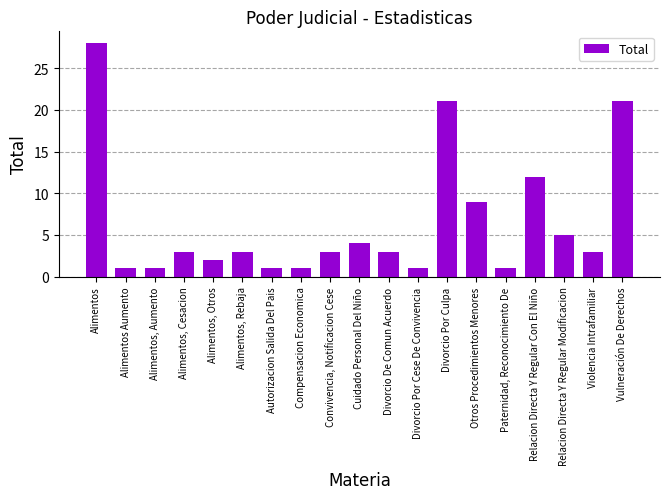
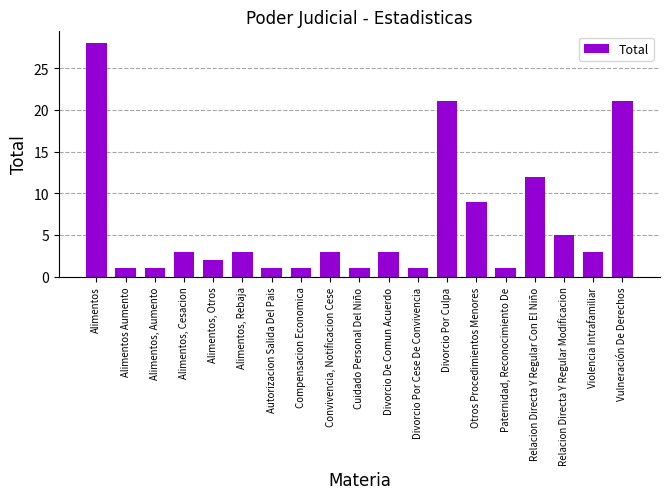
  {
    "Alimentos": 28,
    "Alimentos Aumento": 1,
    "Alimentos, Aumento": 1,
    "Alimentos, Cesacion": 3,
    "Alimentos, Otros": 2,
    "Alimentos, Rebaja": 3,
    "Autorizacion Salida Del Pais": 1,
    "Compensacion Economica": 1,
    "Convivencia, Notificacion Cese": 3,
-   "Cuidado Personal Del Niño": 4,
+   "Cuidado Personal Del Niño": 1,
    "Divorcio De Comun Acuerdo": 3,
    "Divorcio Por Cese De Convivencia": 1,
    "Divorcio Por Culpa": 21,
    "Otros Procedimientos Menores": 9,
    "Paternidad, Reconocimiento De": 1,
    "Relacion Directa Y Regular Con El Niño": 12,
    "Relacion Directa Y Regular Modificacion": 5,
    "Violencia Intrafamiliar": 3,
    "Vulneración De Derechos": 21
  }
